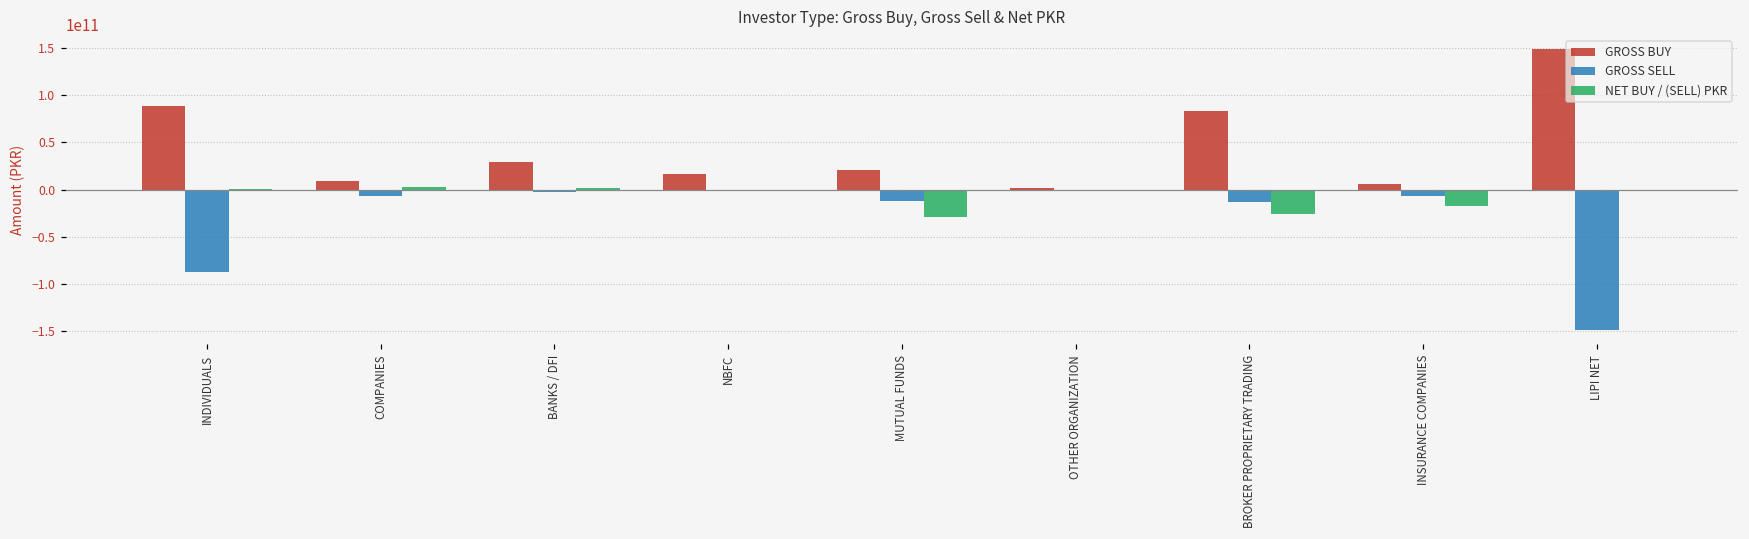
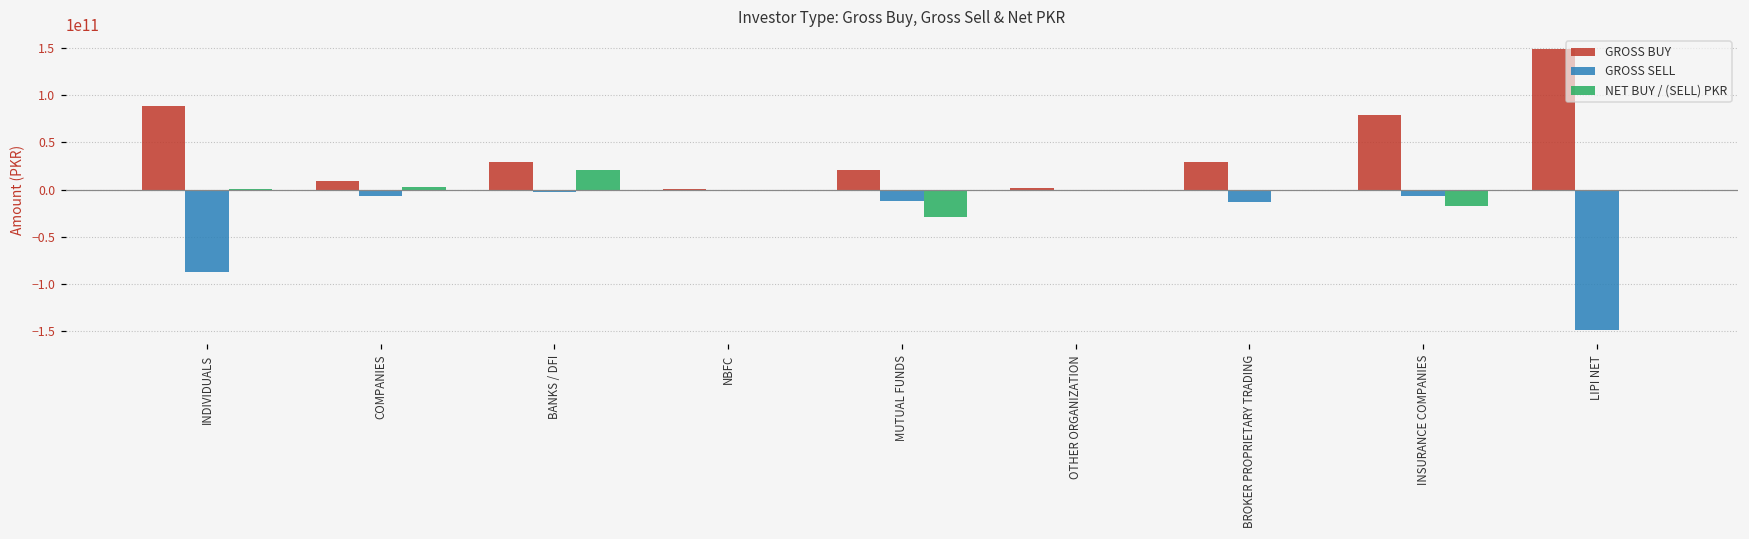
  {
    "GROSS BUY": {
      "INDIVIDUALS": 90000000000,
      "COMPANIES": 10000000000,
      "BANKS / DFI": 30000000000,
-     "NBFC": 20000000000,
+     "NBFC": 0,
      "MUTUAL FUNDS": 20000000000,
-     "BROKER PROPRIETARY TRADING": 80000000000,
-     "INSURANCE COMPANIES": 10000000000,
+     "BROKER PROPRIETARY TRADING": 30000000000,
+     "INSURANCE COMPANIES": 80000000000,
      "LIPI NET": 150000000000
    },
    "GROSS SELL": {
      "INDIVIDUALS": -90000000000,
      "COMPANIES": -10000000000,
      "MUTUAL FUNDS": -10000000000,
      "BROKER PROPRIETARY TRADING": -10000000000,
      "INSURANCE COMPANIES": -10000000000,
      "LIPI NET": -150000000000
    },
    "NET BUY / (SELL) PKR": {
-     "BANKS / DFI": 0,
+     "BANKS / DFI": 20000000000,
      "MUTUAL FUNDS": -30000000000,
-     "BROKER PROPRIETARY TRADING": -30000000000,
+     "BROKER PROPRIETARY TRADING": 0,
      "INSURANCE COMPANIES": -20000000000
    }
  }
